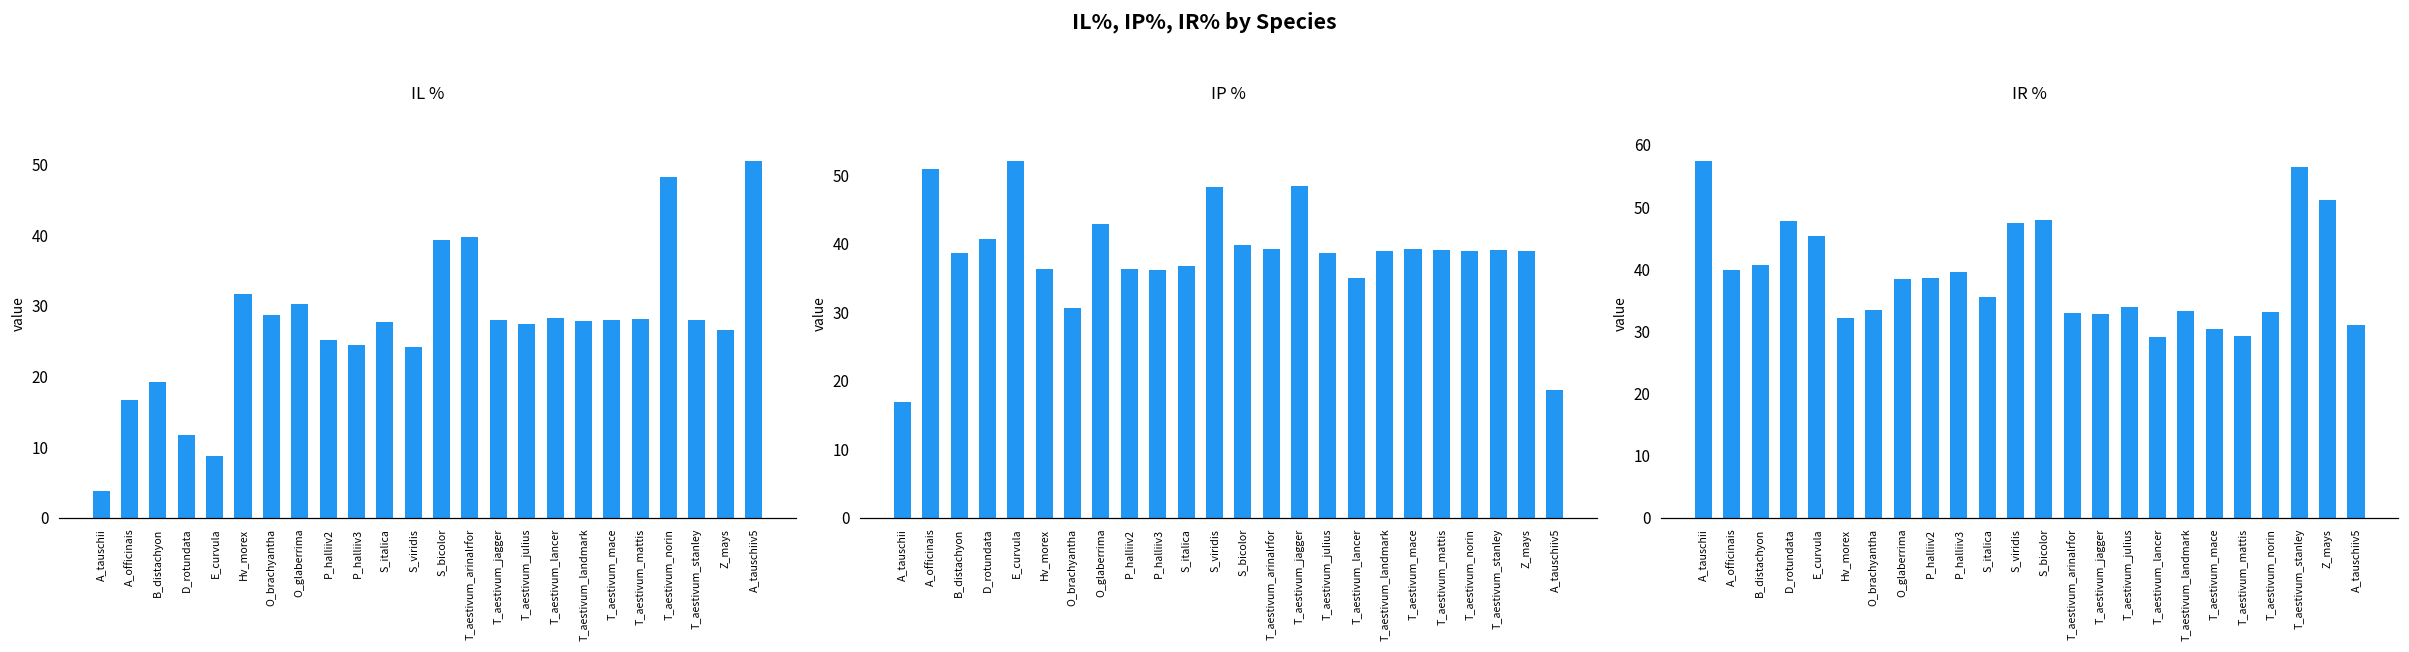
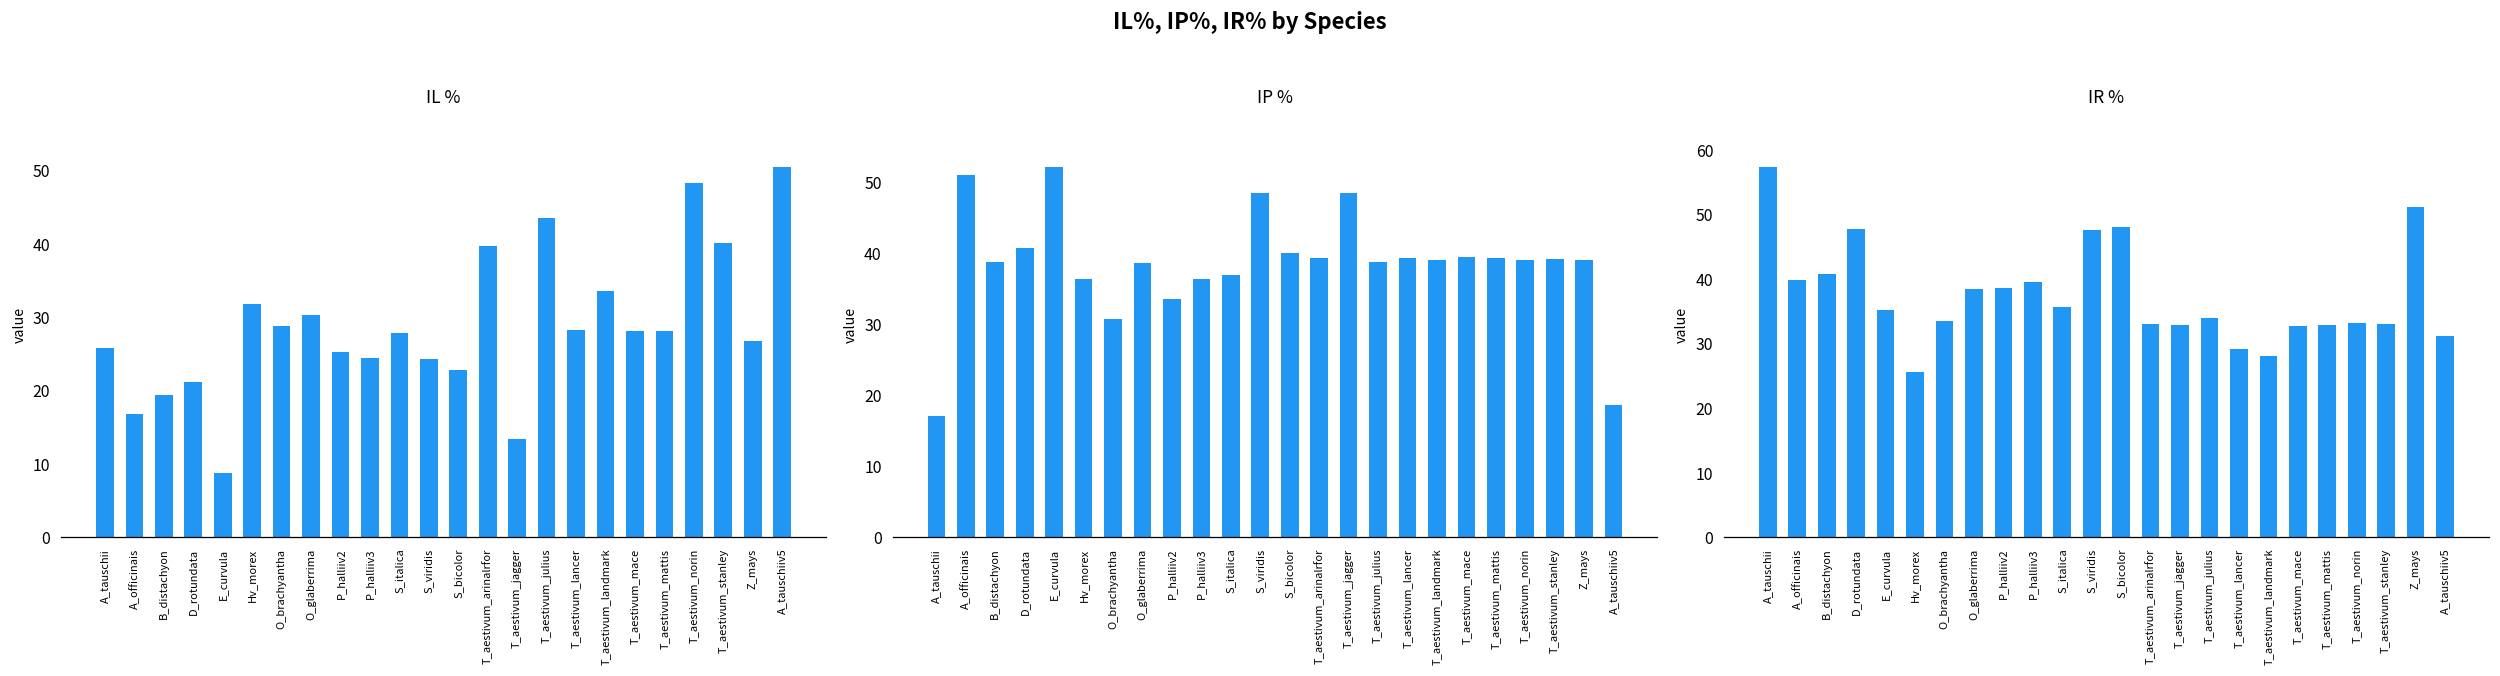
  {
    "IL %": {
-     "A_tauschii": 4,
+     "A_tauschii": 26,
      "A_officinais": 17,
      "B_distachyon": 19,
-     "D_rotundata": 12,
+     "D_rotundata": 21,
      "E_curvula": 9,
      "Hv_morex": 32,
      "O_brachyantha": 29,
      "O_glaberrima": 30,
      "P_halliiv2": 25,
      "P_halliiv3": 24,
      "S_italica": 28,
      "S_viridis": 24,
-     "S_bicolor": 39,
+     "S_bicolor": 23,
      "T_aestivum_arinalrfor": 40,
-     "T_aestivum_jagger": 28,
-     "T_aestivum_julius": 27,
+     "T_aestivum_jagger": 13,
+     "T_aestivum_julius": 43,
      "T_aestivum_lancer": 28,
-     "T_aestivum_landmark": 28,
+     "T_aestivum_landmark": 33,
      "T_aestivum_mace": 28,
      "T_aestivum_mattis": 28,
      "T_aestivum_norin": 48,
-     "T_aestivum_stanley": 28,
+     "T_aestivum_stanley": 40,
      "Z_mays": 27,
      "A_tauschiiv5": 50
    },
    "IP %": {
      "A_tauschii": 17,
      "A_officinais": 51,
      "B_distachyon": 39,
      "D_rotundata": 41,
      "E_curvula": 52,
      "Hv_morex": 36,
      "O_brachyantha": 31,
-     "O_glaberrima": 43,
-     "P_halliiv2": 36,
+     "O_glaberrima": 38,
+     "P_halliiv2": 33,
      "P_halliiv3": 36,
      "S_italica": 37,
      "S_viridis": 48,
      "S_bicolor": 40,
      "T_aestivum_arinalrfor": 39,
      "T_aestivum_jagger": 48,
      "T_aestivum_julius": 39,
-     "T_aestivum_lancer": 35,
+     "T_aestivum_lancer": 39,
      "T_aestivum_landmark": 39,
      "T_aestivum_mace": 39,
      "T_aestivum_mattis": 39,
      "T_aestivum_norin": 39,
      "T_aestivum_stanley": 39,
      "Z_mays": 39,
      "A_tauschiiv5": 19
    },
    "IR %": {
      "A_tauschii": 57,
      "A_officinais": 40,
      "B_distachyon": 41,
      "D_rotundata": 48,
-     "E_curvula": 45,
-     "Hv_morex": 32,
+     "E_curvula": 35,
+     "Hv_morex": 26,
      "O_brachyantha": 33,
      "O_glaberrima": 38,
      "P_halliiv2": 39,
      "P_halliiv3": 39,
      "S_italica": 36,
      "S_viridis": 47,
      "S_bicolor": 48,
      "T_aestivum_arinalrfor": 33,
      "T_aestivum_jagger": 33,
      "T_aestivum_julius": 34,
      "T_aestivum_lancer": 29,
-     "T_aestivum_landmark": 33,
-     "T_aestivum_mace": 30,
-     "T_aestivum_mattis": 29,
+     "T_aestivum_landmark": 28,
+     "T_aestivum_mace": 33,
+     "T_aestivum_mattis": 33,
      "T_aestivum_norin": 33,
-     "T_aestivum_stanley": 56,
+     "T_aestivum_stanley": 33,
      "Z_mays": 51,
      "A_tauschiiv5": 31
    }
  }
